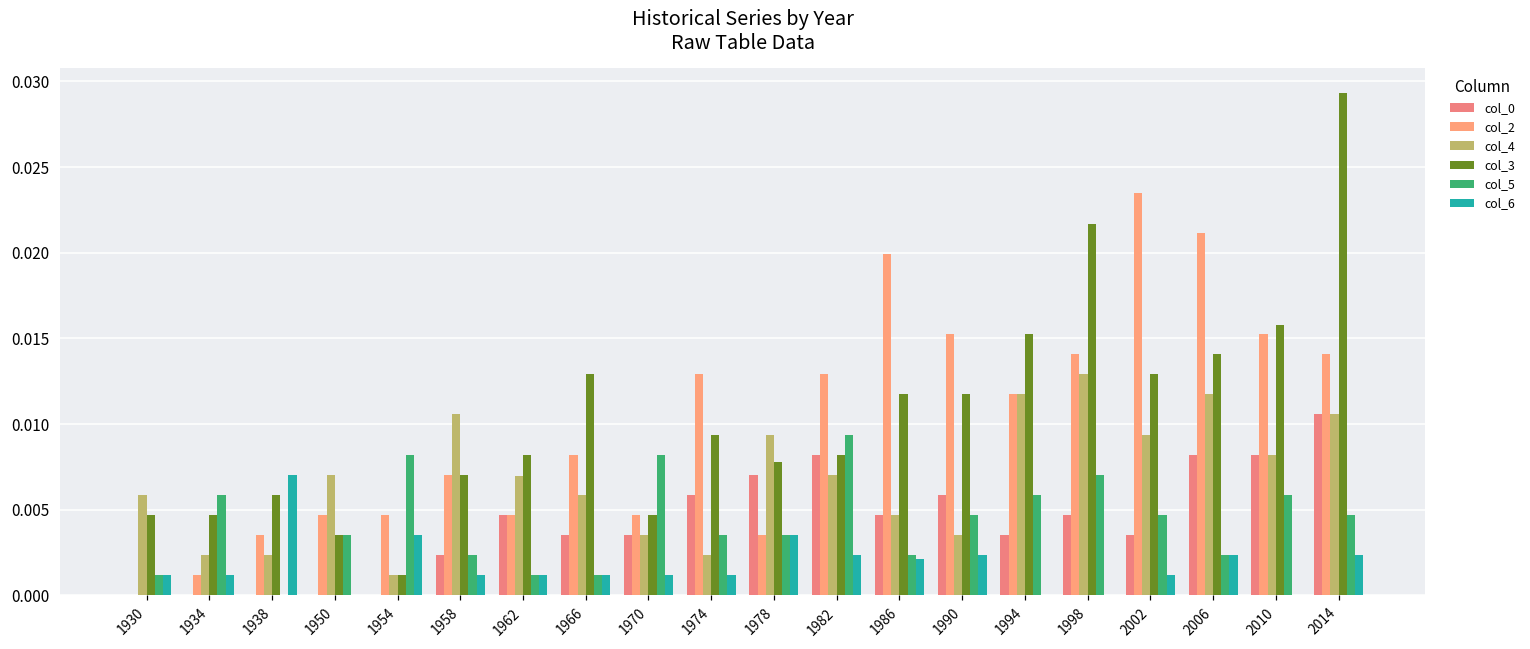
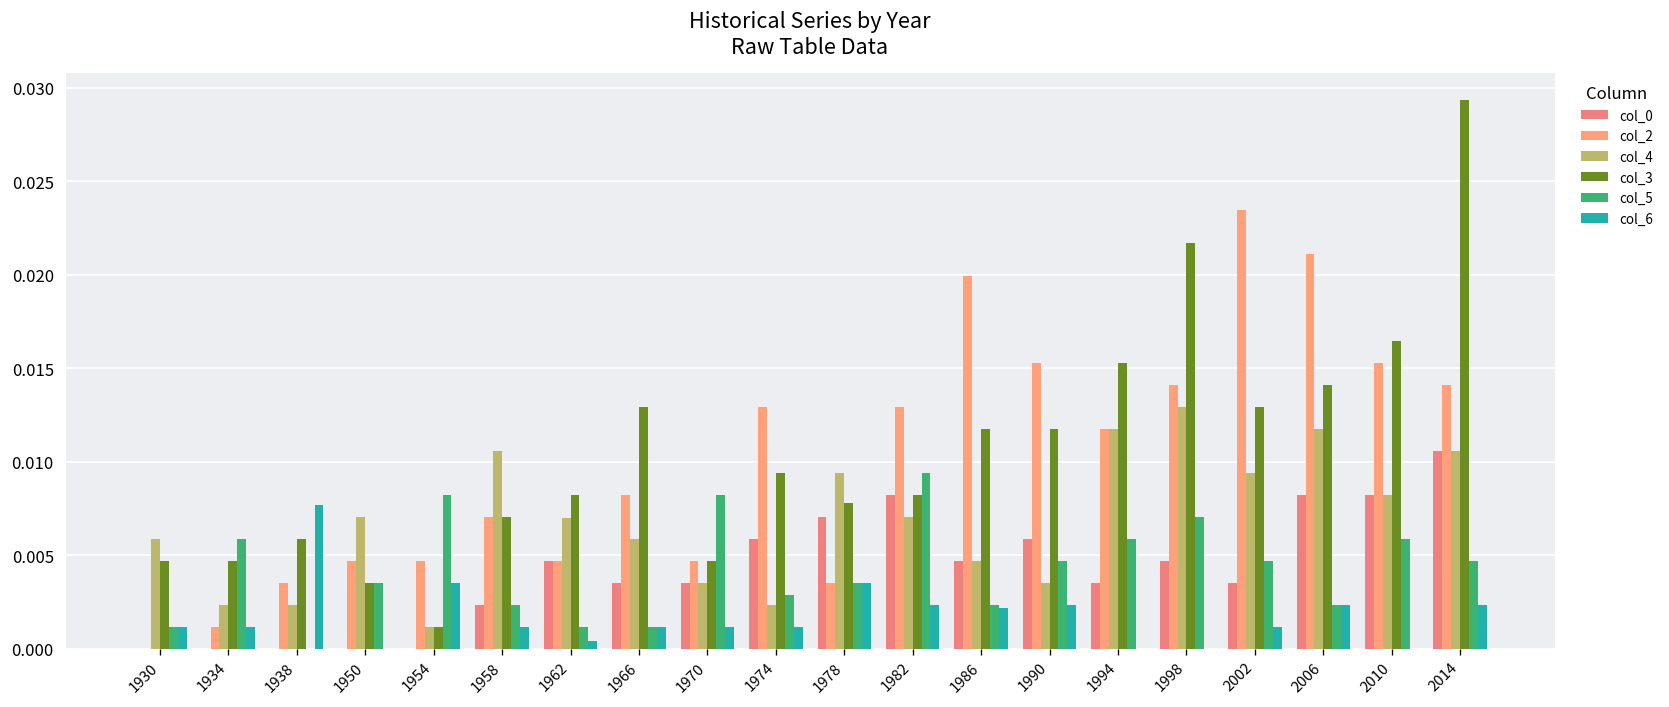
  {
    "col_4": {
      "1930": 0.0059,
      "1934": 0.0023,
      "1938": 0.0023,
      "1950": 0.0070,
      "1954": 0.0012,
      "1958": 0.0106,
      "1962": 0.0070,
      "1966": 0.0059,
      "1970": 0.0035,
      "1974": 0.0023,
      "1978": 0.0094,
      "1982": 0.0070,
      "1986": 0.0047,
      "1990": 0.0035,
      "1994": 0.0117,
      "1998": 0.0129,
      "2002": 0.0094,
      "2006": 0.0117,
      "2010": 0.0082,
      "2014": 0.0106
    },
    "col_3": {
      "1930": 0.0047,
      "1934": 0.0047,
      "1938": 0.0059,
      "1950": 0.0035,
      "1954": 0.0012,
      "1958": 0.0070,
      "1962": 0.0082,
      "1966": 0.0129,
      "1970": 0.0047,
      "1974": 0.0094,
      "1978": 0.0078,
      "1982": 0.0082,
      "1986": 0.0117,
      "1990": 0.0117,
      "1994": 0.0153,
      "1998": 0.0217,
      "2002": 0.0129,
      "2006": 0.0141,
-     "2010": 0.0158,
+     "2010": 0.0164,
      "2014": 0.0293
    },
    "col_5": {
      "1930": 0.0012,
      "1934": 0.0059,
      "1938": 0.0000,
      "1950": 0.0035,
      "1954": 0.0082,
      "1958": 0.0023,
      "1962": 0.0012,
      "1966": 0.0012,
      "1970": 0.0082,
-     "1974": 0.0035,
+     "1974": 0.0029,
      "1978": 0.0035,
      "1982": 0.0094,
      "1986": 0.0023,
      "1990": 0.0047,
      "1994": 0.0059,
      "1998": 0.0070,
      "2002": 0.0047,
      "2006": 0.0023,
      "2010": 0.0059,
      "2014": 0.0047
    },
    "col_6": {
      "1930": 0.0012,
      "1934": 0.0012,
-     "1938": 0.0070,
+     "1938": 0.0077,
      "1950": 0.0000,
      "1954": 0.0035,
      "1958": 0.0012,
-     "1962": 0.0012,
+     "1962": 0.0004,
      "1966": 0.0012,
      "1970": 0.0012,
      "1974": 0.0012,
      "1978": 0.0035,
      "1982": 0.0023,
      "1986": 0.0021,
      "1990": 0.0023,
      "1994": 0.0000,
      "1998": 0.0000,
      "2002": 0.0012,
      "2006": 0.0023,
      "2010": 0.0000,
      "2014": 0.0023
    }
  }
